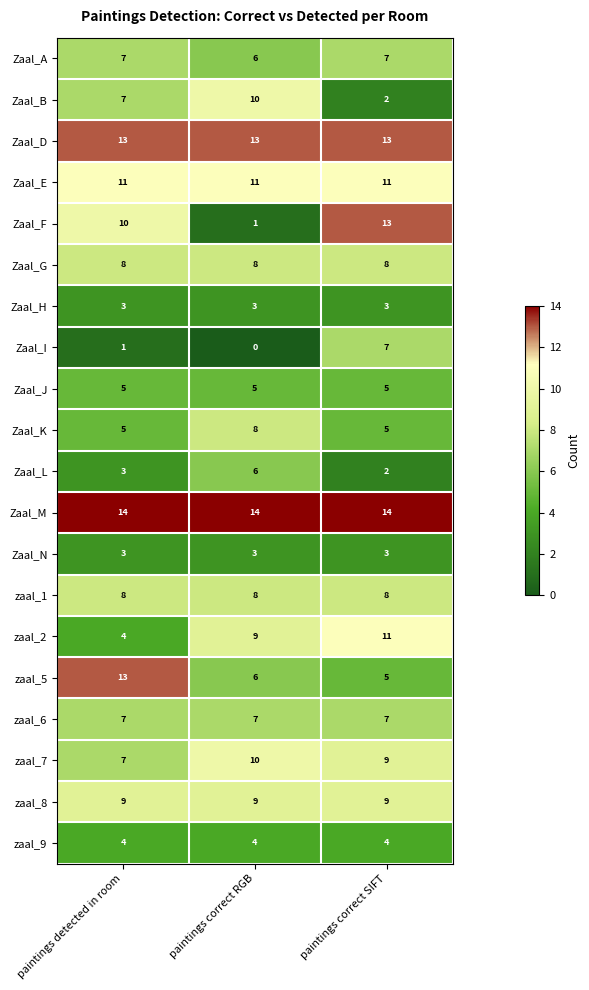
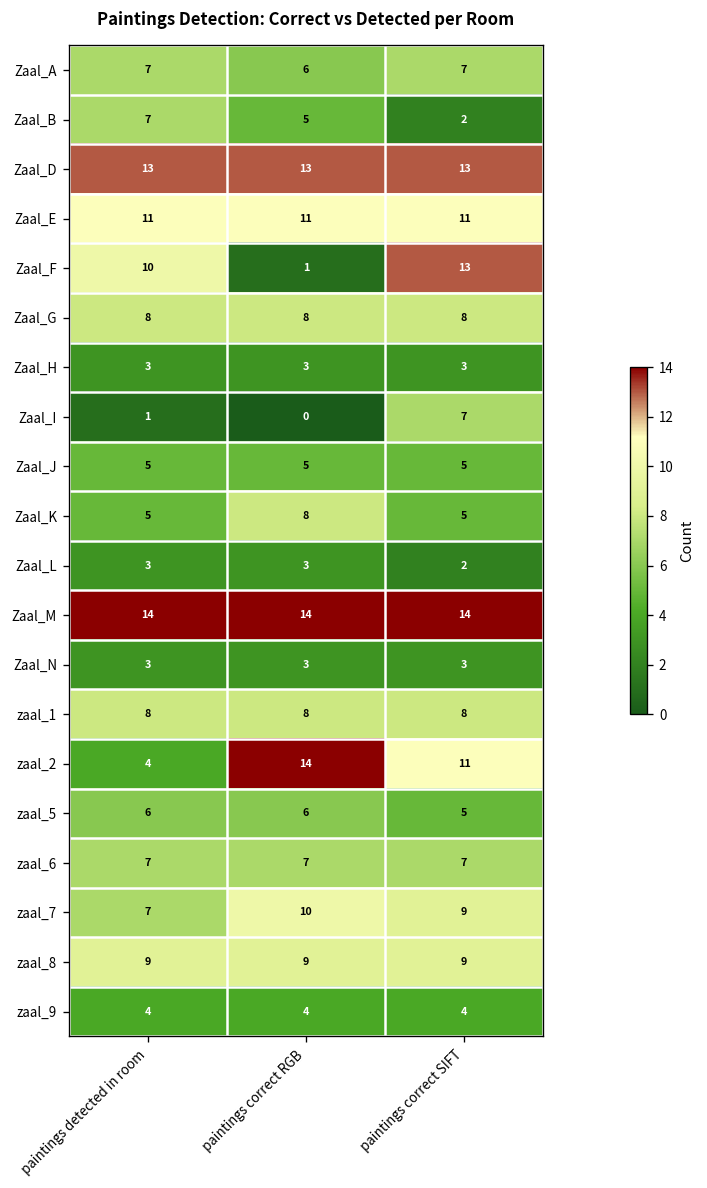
  {
    "Zaal_A": {
      "paintings detected in room": 7,
      "paintings correct RGB": 6,
      "paintings correct SIFT": 7
    },
    "Zaal_B": {
      "paintings detected in room": 7,
-     "paintings correct RGB": 10,
+     "paintings correct RGB": 5,
      "paintings correct SIFT": 2
    },
    "Zaal_D": {
      "paintings detected in room": 13,
      "paintings correct RGB": 13,
      "paintings correct SIFT": 13
    },
    "Zaal_E": {
      "paintings detected in room": 11,
      "paintings correct RGB": 11,
      "paintings correct SIFT": 11
    },
    "Zaal_F": {
      "paintings detected in room": 10,
      "paintings correct RGB": 1,
      "paintings correct SIFT": 13
    },
    "Zaal_G": {
      "paintings detected in room": 8,
      "paintings correct RGB": 8,
      "paintings correct SIFT": 8
    },
    "Zaal_H": {
      "paintings detected in room": 3,
      "paintings correct RGB": 3,
      "paintings correct SIFT": 3
    },
    "Zaal_I": {
      "paintings detected in room": 1,
      "paintings correct RGB": 0,
      "paintings correct SIFT": 7
    },
    "Zaal_J": {
      "paintings detected in room": 5,
      "paintings correct RGB": 5,
      "paintings correct SIFT": 5
    },
    "Zaal_K": {
      "paintings detected in room": 5,
      "paintings correct RGB": 8,
      "paintings correct SIFT": 5
    },
    "Zaal_L": {
      "paintings detected in room": 3,
-     "paintings correct RGB": 6,
+     "paintings correct RGB": 3,
      "paintings correct SIFT": 2
    },
    "Zaal_M": {
      "paintings detected in room": 14,
      "paintings correct RGB": 14,
      "paintings correct SIFT": 14
    },
    "Zaal_N": {
      "paintings detected in room": 3,
      "paintings correct RGB": 3,
      "paintings correct SIFT": 3
    },
    "zaal_1": {
      "paintings detected in room": 8,
      "paintings correct RGB": 8,
      "paintings correct SIFT": 8
    },
    "zaal_2": {
      "paintings detected in room": 4,
-     "paintings correct RGB": 9,
+     "paintings correct RGB": 14,
      "paintings correct SIFT": 11
    },
    "zaal_5": {
-     "paintings detected in room": 13,
+     "paintings detected in room": 6,
      "paintings correct RGB": 6,
      "paintings correct SIFT": 5
    },
    "zaal_6": {
      "paintings detected in room": 7,
      "paintings correct RGB": 7,
      "paintings correct SIFT": 7
    },
    "zaal_7": {
      "paintings detected in room": 7,
      "paintings correct RGB": 10,
      "paintings correct SIFT": 9
    },
    "zaal_8": {
      "paintings detected in room": 9,
      "paintings correct RGB": 9,
      "paintings correct SIFT": 9
    },
    "zaal_9": {
      "paintings detected in room": 4,
      "paintings correct RGB": 4,
      "paintings correct SIFT": 4
    }
  }
